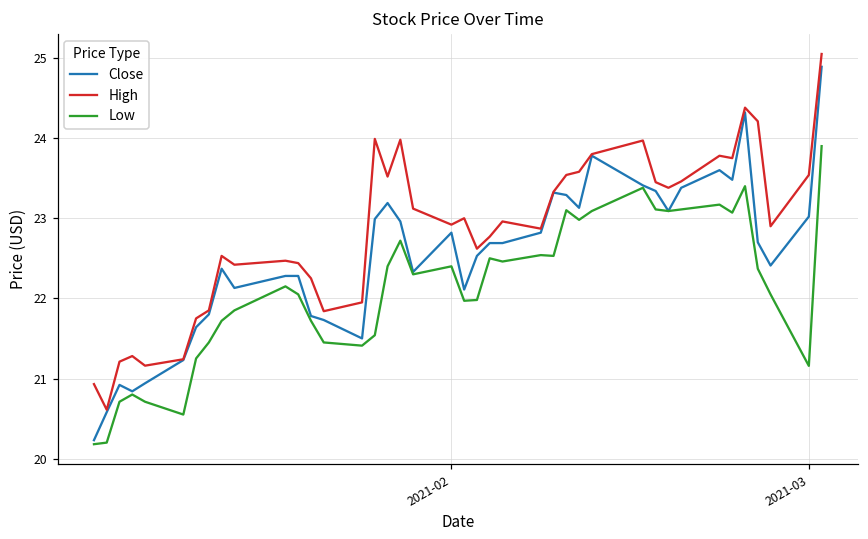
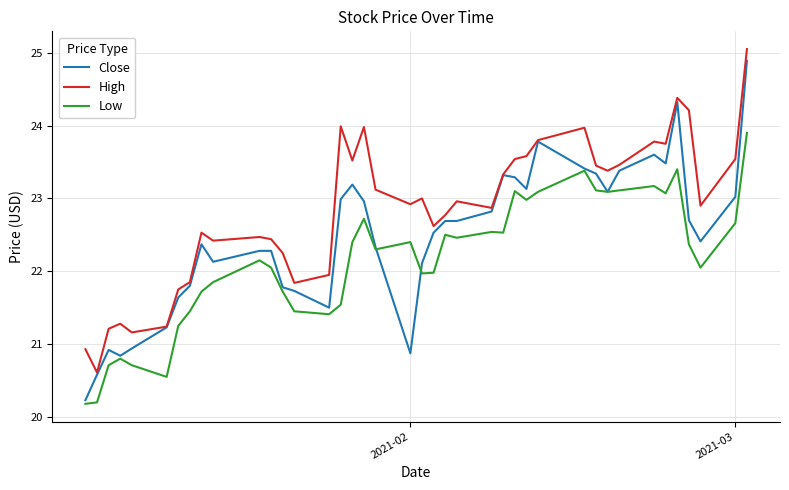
  {
    "Close": {
-     "2021-02": 22.8,
+     "2021-02": 20.9,
      "2021-03": 23.0
    },
    "High": {
      "2021-02": 22.9,
      "2021-03": 23.5
    },
    "Low": {
      "2021-02": 22.4,
-     "2021-03": 21.2
+     "2021-03": 22.7
    }
  }
